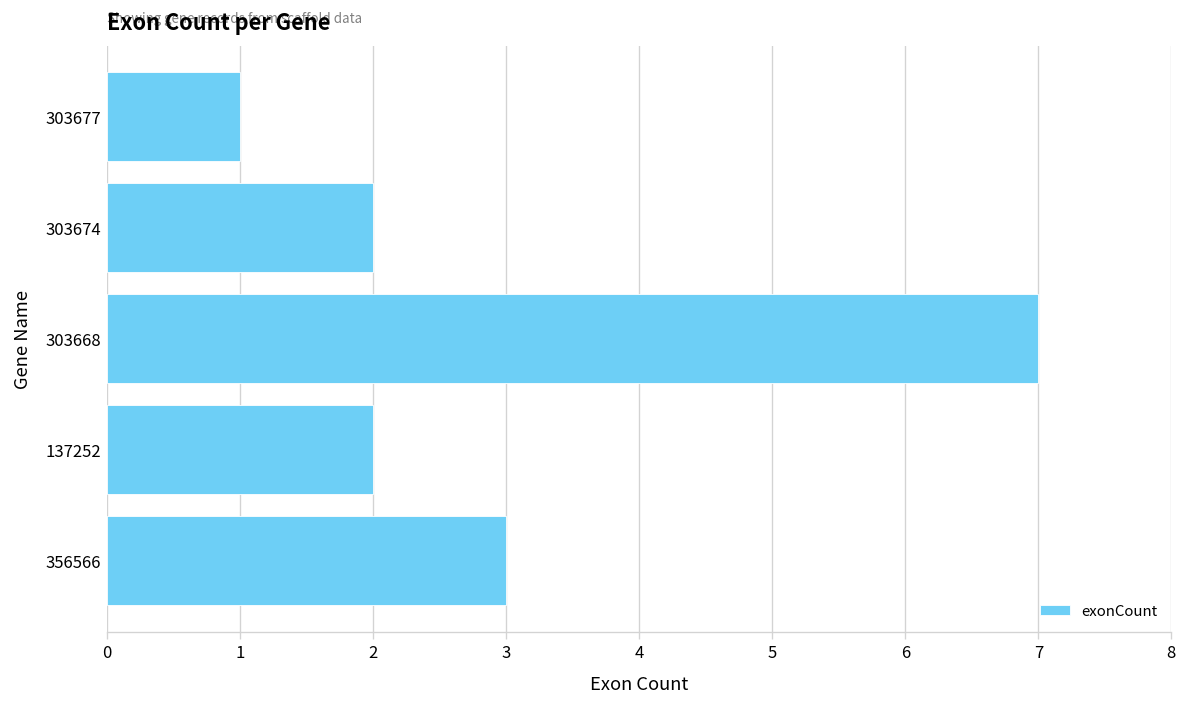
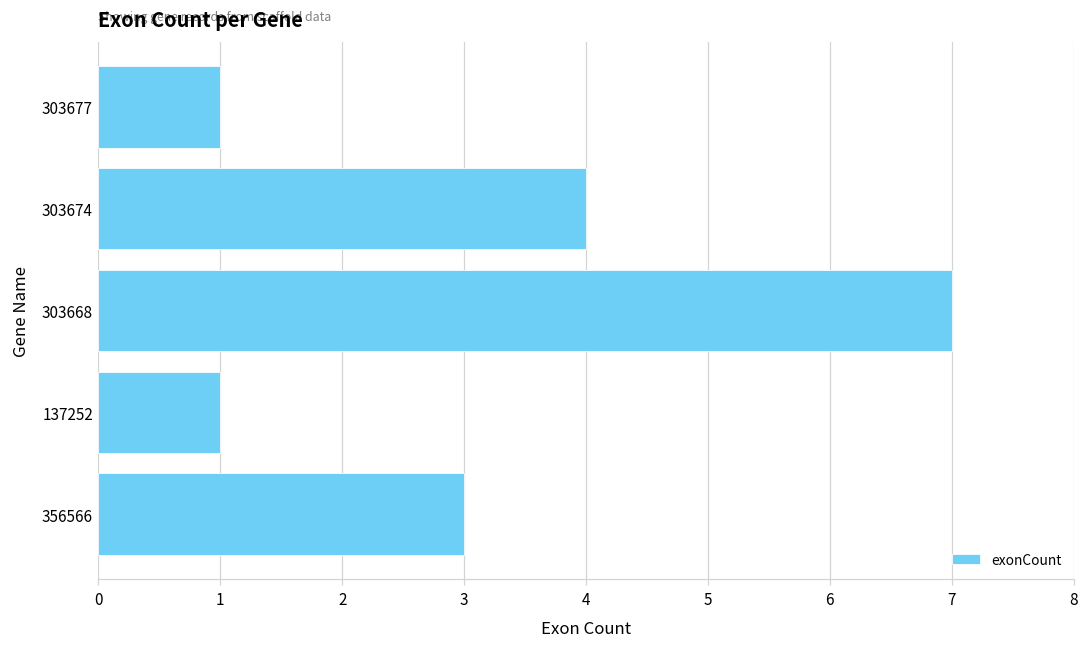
  {
    "303677": 1,
-   "303674": 2,
+   "303674": 4,
    "303668": 7,
-   "137252": 2,
+   "137252": 1,
    "356566": 3
  }
